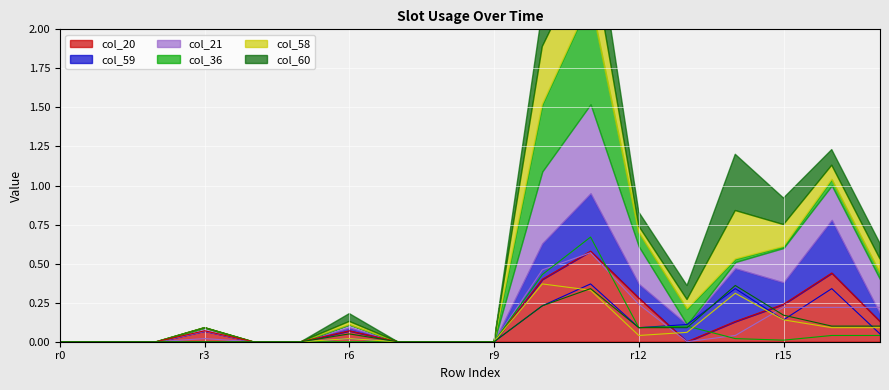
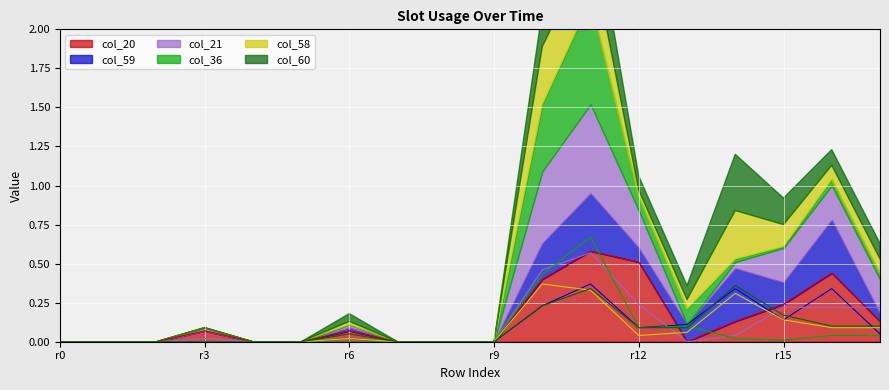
  {
    "col_20": {
      "r6": 0.07,
-     "r12": 0.28,
+     "r12": 0.51,
      "r15": 0.24
    }
  }
